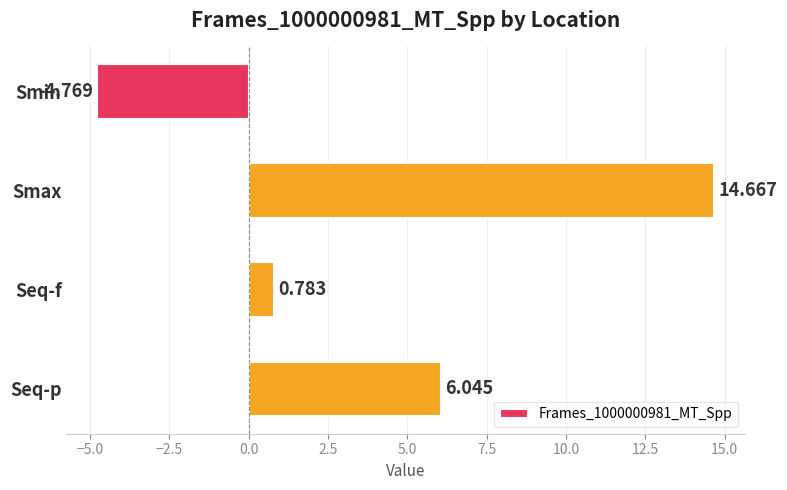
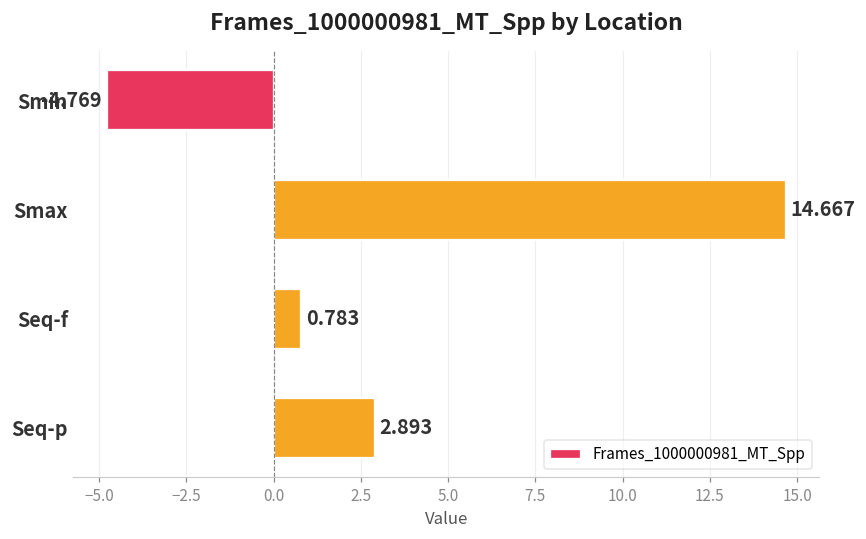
  {
    "Smin": -4.769,
    "Smax": 14.667,
    "Seq-f": 0.783,
-   "Seq-p": 6.045
+   "Seq-p": 2.893
  }
